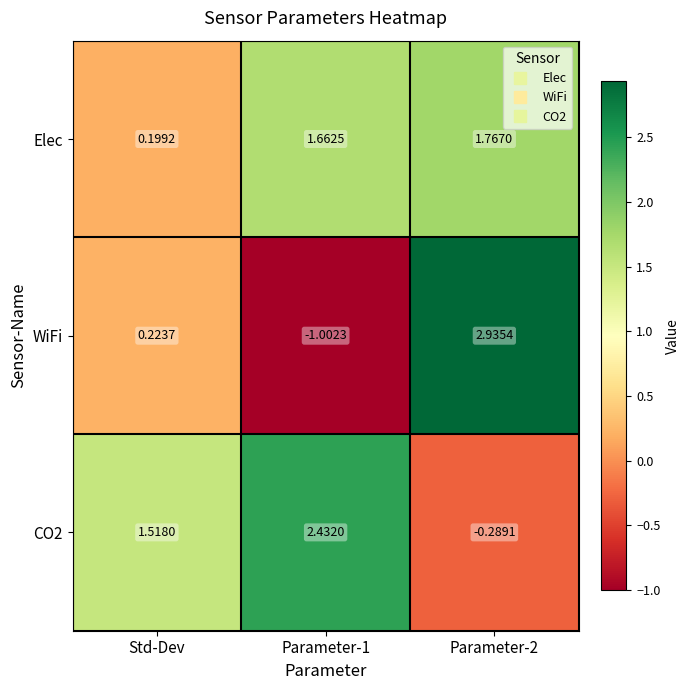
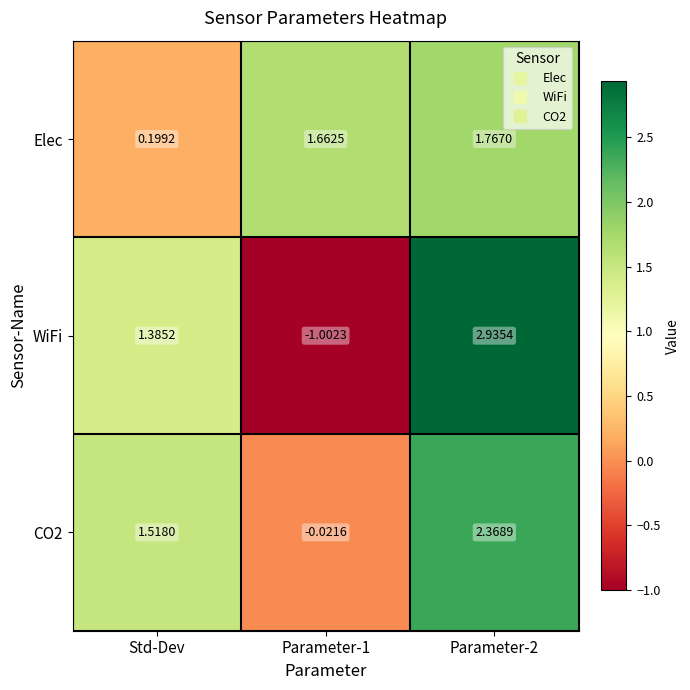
  {
    "WiFi": {
-     "Std-Dev": 0.2237
+     "Std-Dev": 1.3852
    },
    "CO2": {
-     "Parameter-1": 2.4320,
-     "Parameter-2": -0.2891
+     "Parameter-1": -0.0216,
+     "Parameter-2": 2.3689
    }
  }
